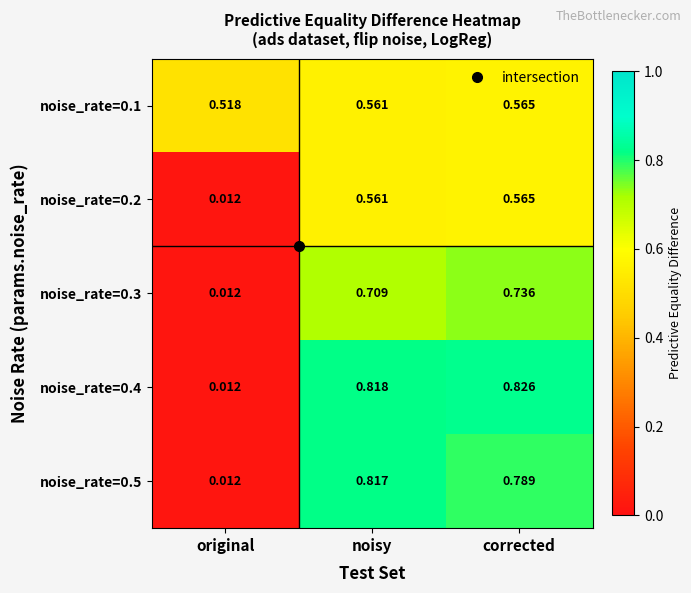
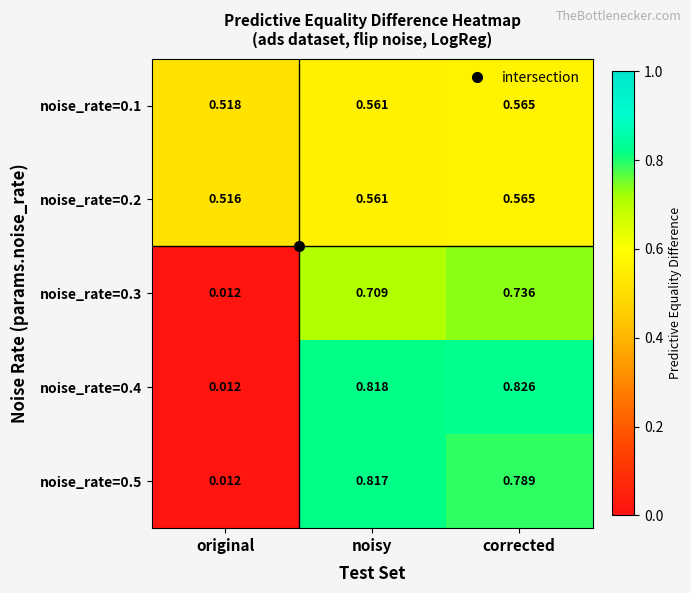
  {
    "noise_rate=0.1": {
      "original": 0.518,
      "noisy": 0.561,
      "corrected": 0.565
    },
    "noise_rate=0.2": {
-     "original": 0.012,
+     "original": 0.516,
      "noisy": 0.561,
      "corrected": 0.565
    },
    "noise_rate=0.3": {
      "original": 0.012,
      "noisy": 0.709,
      "corrected": 0.736
    },
    "noise_rate=0.4": {
      "original": 0.012,
      "noisy": 0.818,
      "corrected": 0.826
    },
    "noise_rate=0.5": {
      "original": 0.012,
      "noisy": 0.817,
      "corrected": 0.789
    }
  }
